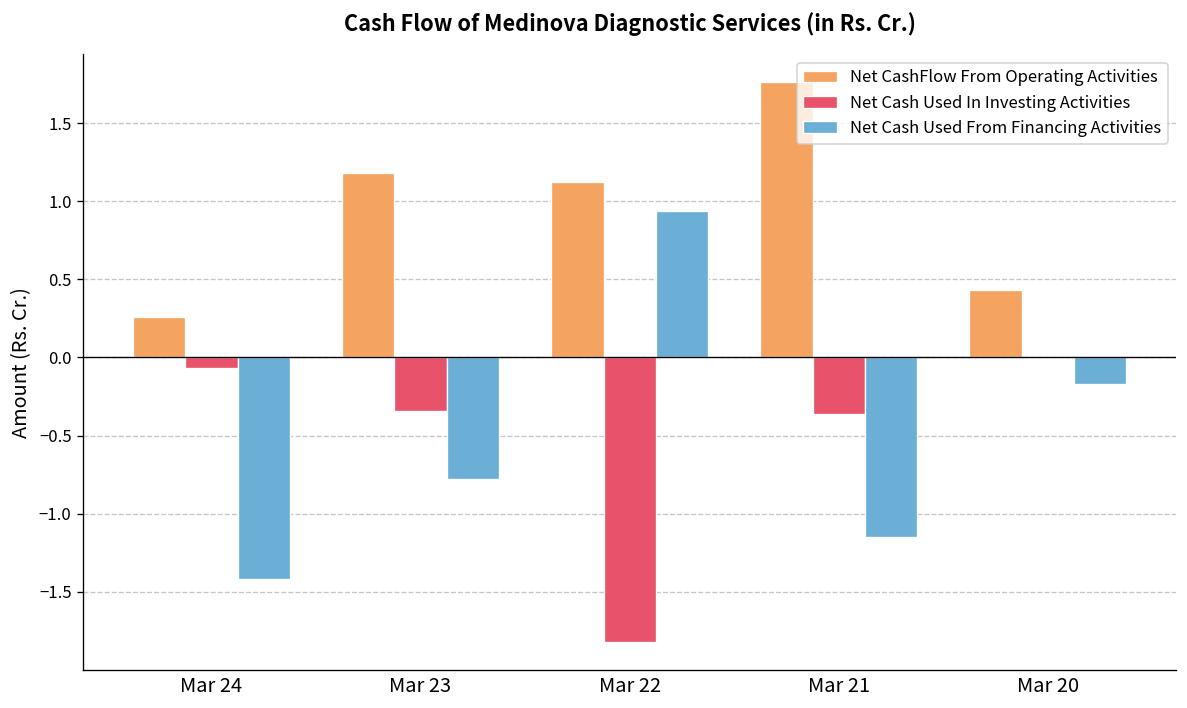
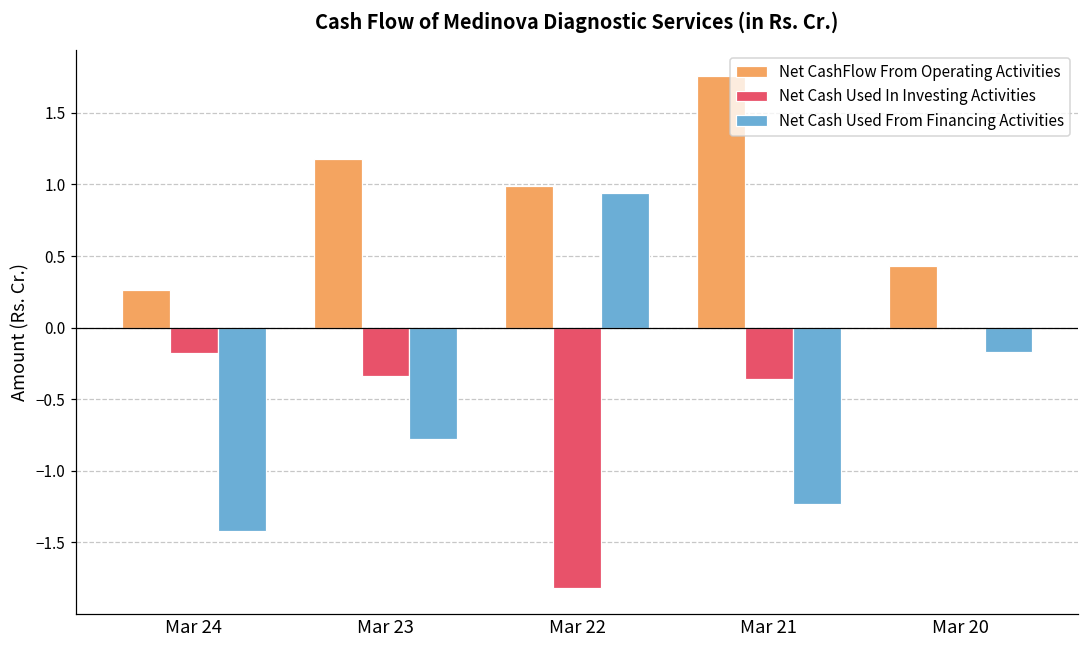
  {
    "Net CashFlow From Operating Activities": {
      "Mar 24": 0.26,
      "Mar 23": 1.18,
-     "Mar 22": 1.12,
+     "Mar 22": 0.99,
      "Mar 21": 1.76,
      "Mar 20": 0.43
    },
    "Net Cash Used In Investing Activities": {
-     "Mar 24": -0.07,
+     "Mar 24": -0.18,
      "Mar 23": -0.34,
      "Mar 22": -1.82,
      "Mar 21": -0.36,
      "Mar 20": 0.00
    },
    "Net Cash Used From Financing Activities": {
      "Mar 24": -1.42,
      "Mar 23": -0.78,
      "Mar 22": 0.94,
-     "Mar 21": -1.15,
+     "Mar 21": -1.23,
      "Mar 20": -0.17
    }
  }
